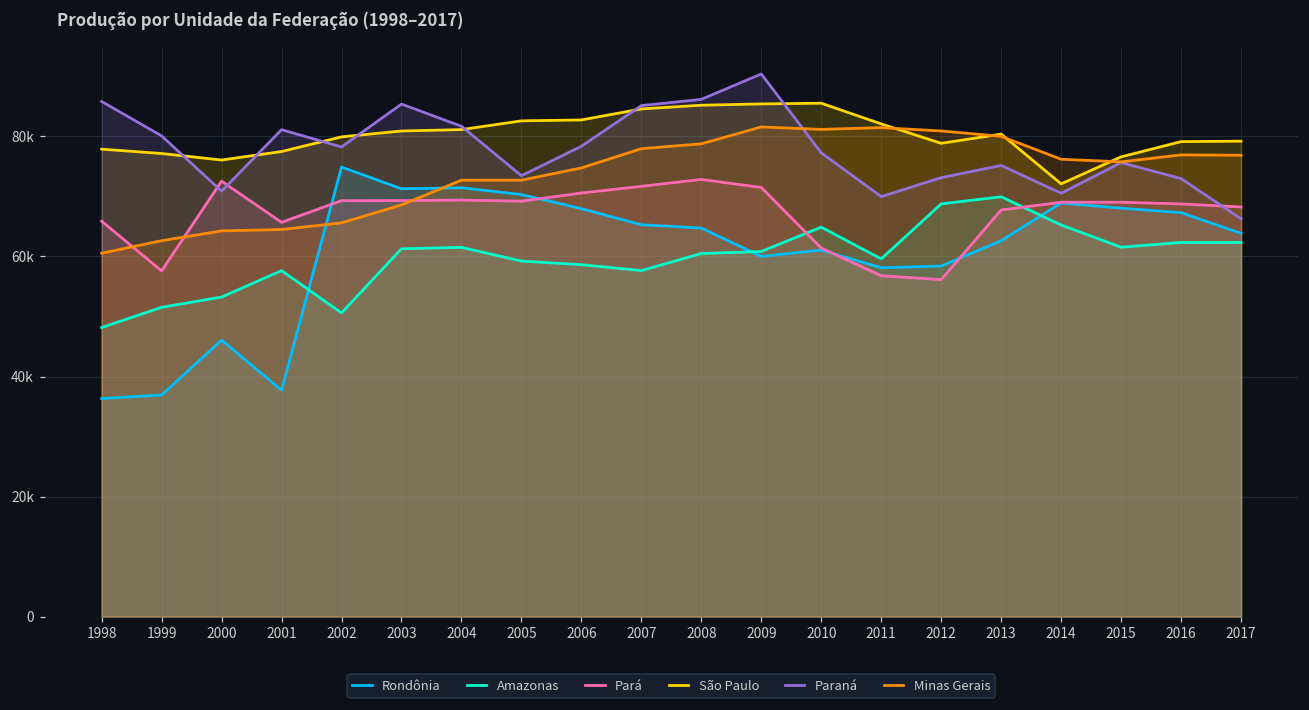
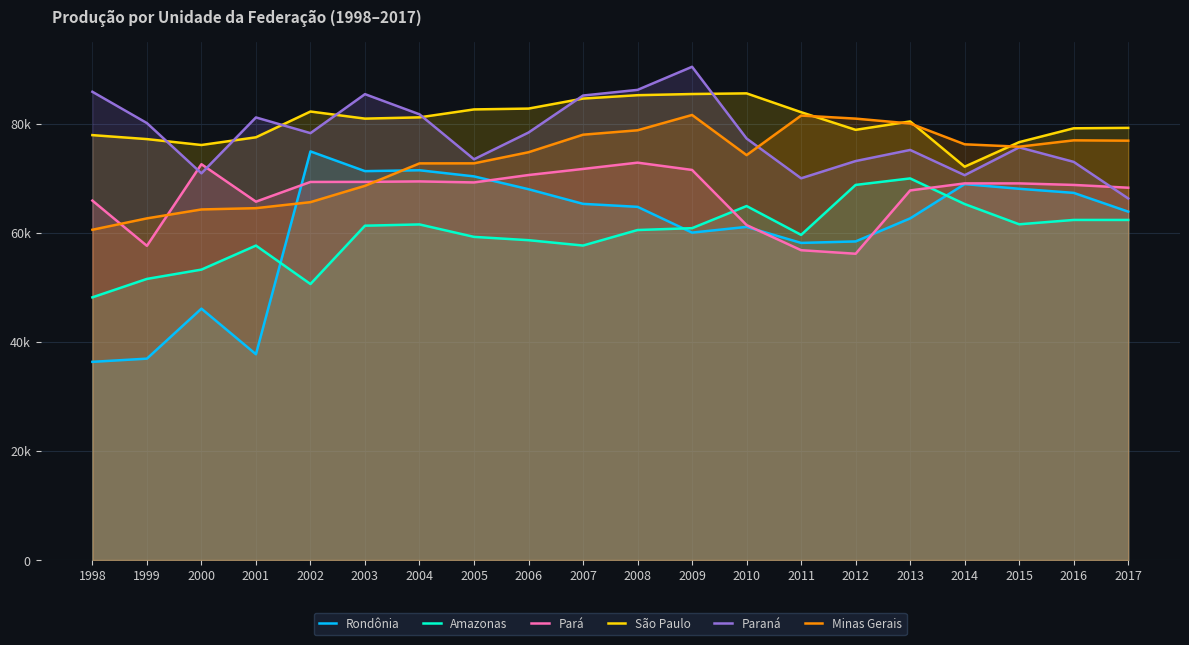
  {
    "Rondônia": {
      "1998": 36000,
      "1999": 37000,
      "2000": 46000,
      "2001": 38000,
      "2002": 75000,
      "2003": 71000,
      "2004": 71000,
      "2005": 70000,
      "2006": 68000,
      "2007": 65000,
      "2008": 65000,
      "2009": 60000,
      "2011": 58000,
      "2012": 58000,
      "2013": 63000,
      "2015": 68000,
      "2016": 67000,
      "2017": 64000
    },
    "Amazonas": {
      "1998": 48000,
      "1999": 52000,
      "2000": 53000,
      "2001": 58000,
      "2002": 51000,
      "2003": 61000,
      "2004": 62000,
      "2005": 59000,
      "2006": 59000,
      "2007": 58000,
      "2008": 60000,
      "2009": 61000,
      "2010": 65000,
      "2011": 60000,
      "2012": 69000,
      "2013": 70000,
      "2014": 65000,
      "2015": 62000,
      "2016": 62000,
      "2017": 62000
    },
    "Pará": {
      "1998": 66000,
      "1999": 58000,
      "2000": 73000,
      "2001": 66000,
      "2002": 69000,
      "2003": 69000,
      "2004": 69000,
      "2005": 69000,
      "2006": 71000,
      "2007": 72000,
      "2008": 73000,
      "2009": 72000,
      "2011": 57000,
      "2012": 56000,
      "2013": 68000,
      "2015": 69000,
      "2016": 69000,
      "2017": 68000
    },
    "São Paulo": {
      "1998": 78000,
      "1999": 77000,
      "2000": 76000,
      "2001": 77000,
-     "2002": 80000,
+     "2002": 82000,
      "2003": 81000,
      "2004": 81000,
      "2005": 83000,
      "2006": 83000,
      "2007": 85000,
      "2008": 85000,
      "2009": 85000,
      "2010": 86000,
      "2011": 82000,
      "2012": 79000,
      "2014": 72000,
      "2015": 77000,
      "2016": 79000,
      "2017": 79000
    },
    "Paraná": {
      "1998": 86000,
      "1999": 80000,
      "2000": 71000,
      "2001": 81000,
      "2002": 78000,
      "2003": 85000,
      "2004": 82000,
      "2005": 73000,
      "2006": 78000,
      "2007": 85000,
      "2008": 86000,
      "2009": 90000,
      "2010": 77000,
      "2011": 70000,
      "2012": 73000,
      "2013": 75000,
      "2014": 71000,
      "2016": 73000,
      "2017": 66000
    },
    "Minas Gerais": {
      "1998": 61000,
      "1999": 63000,
      "2000": 64000,
      "2001": 65000,
      "2002": 66000,
      "2003": 69000,
      "2004": 73000,
      "2005": 73000,
      "2006": 75000,
      "2007": 78000,
      "2008": 79000,
      "2009": 82000,
-     "2010": 81000,
+     "2010": 74000,
      "2011": 81000,
      "2012": 81000,
      "2014": 76000,
      "2016": 77000,
      "2017": 77000
    }
  }
